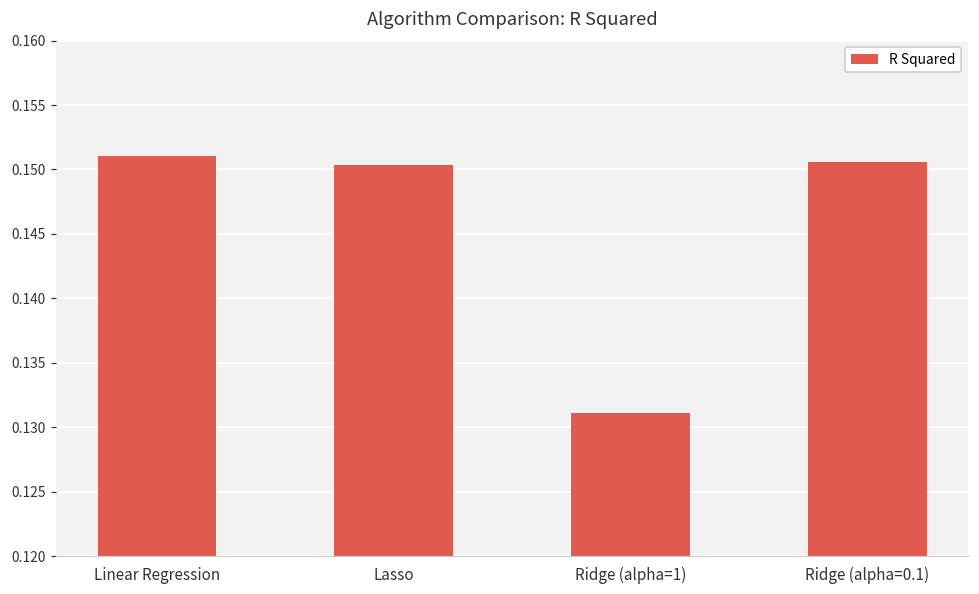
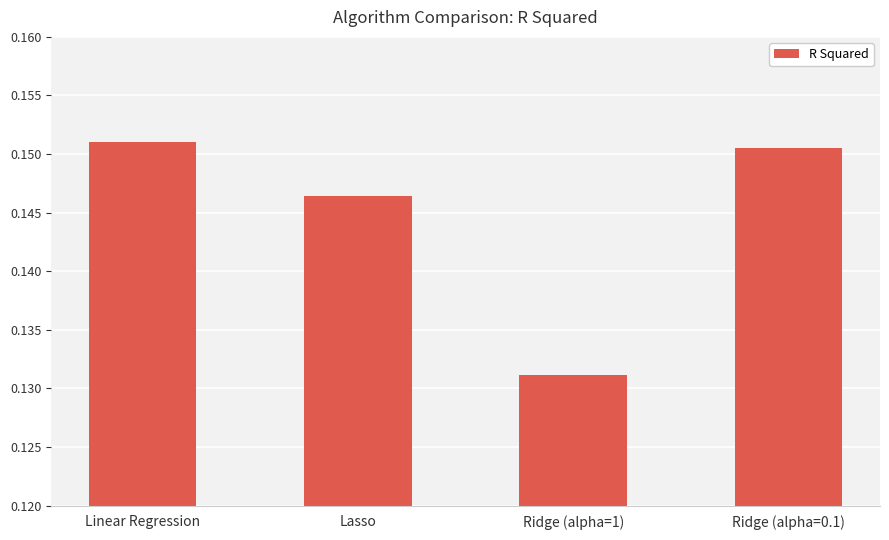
  {
    "Linear Regression": 0.1510,
-   "Lasso": 0.1503,
+   "Lasso": 0.1464,
    "Ridge (alpha=1)": 0.1311,
    "Ridge (alpha=0.1)": 0.1505
  }
